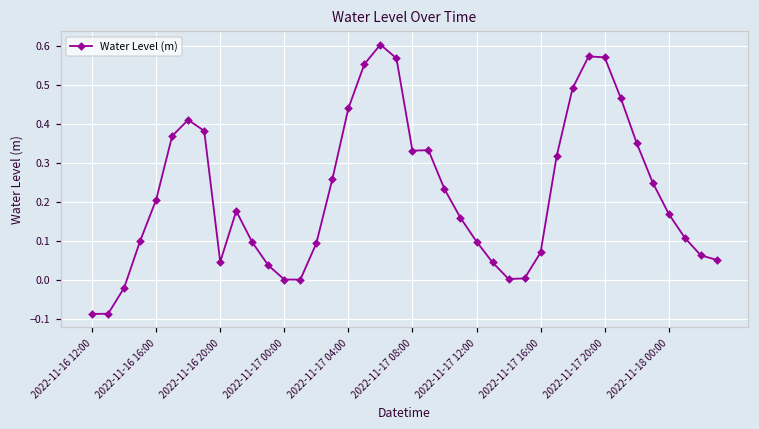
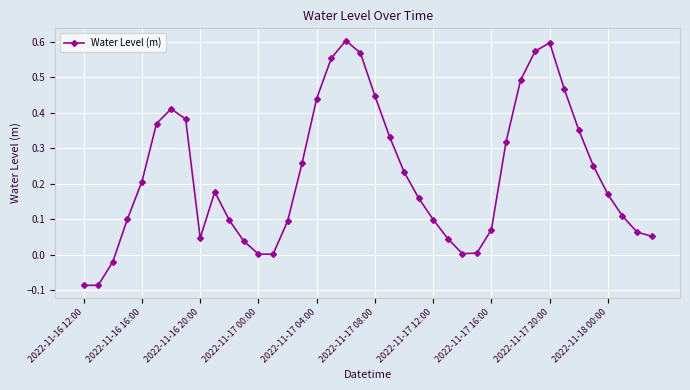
  {
    "2022-11-16 12:00": -0.09,
    "2022-11-16 16:00": 0.21,
    "2022-11-16 20:00": 0.05,
    "2022-11-17 00:00": 0.00,
    "2022-11-17 04:00": 0.44,
-   "2022-11-17 08:00": 0.33,
+   "2022-11-17 08:00": 0.45,
    "2022-11-17 12:00": 0.10,
    "2022-11-17 16:00": 0.07,
-   "2022-11-17 20:00": 0.57,
+   "2022-11-17 20:00": 0.60,
    "2022-11-18 00:00": 0.17
  }
